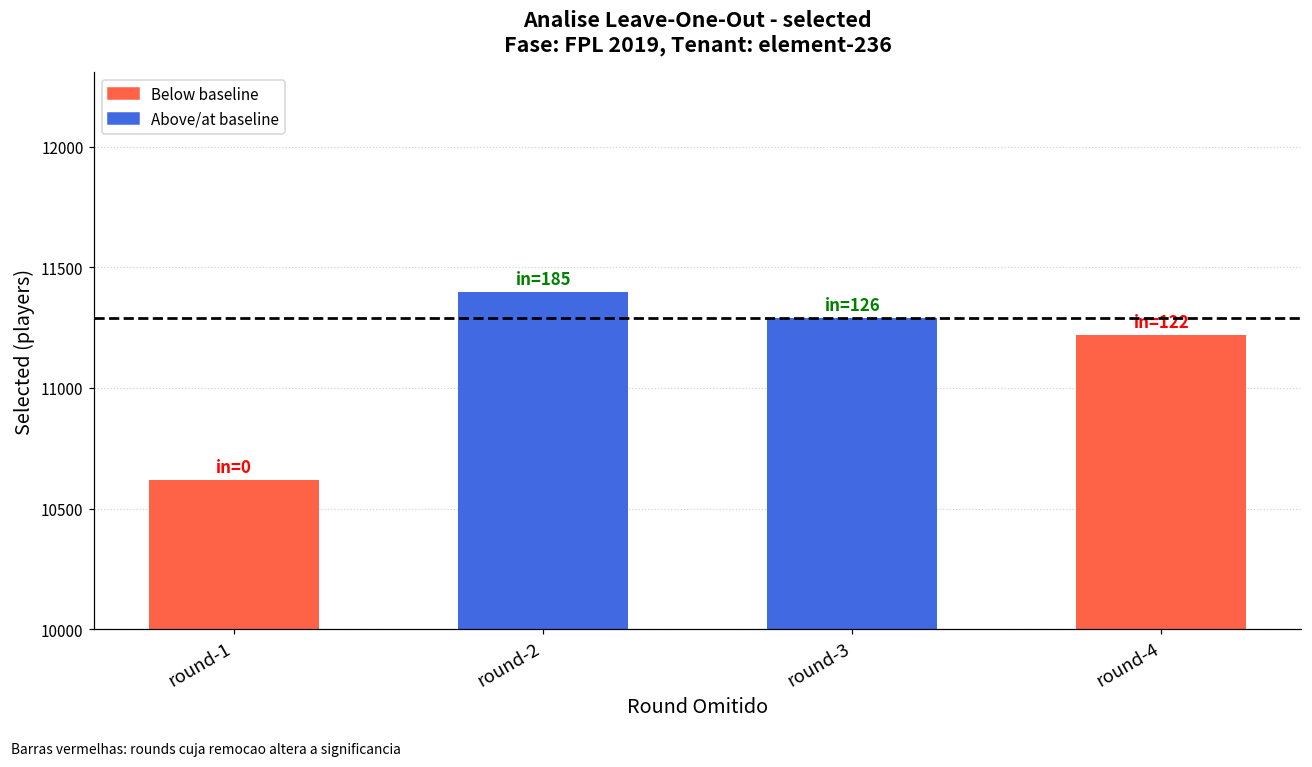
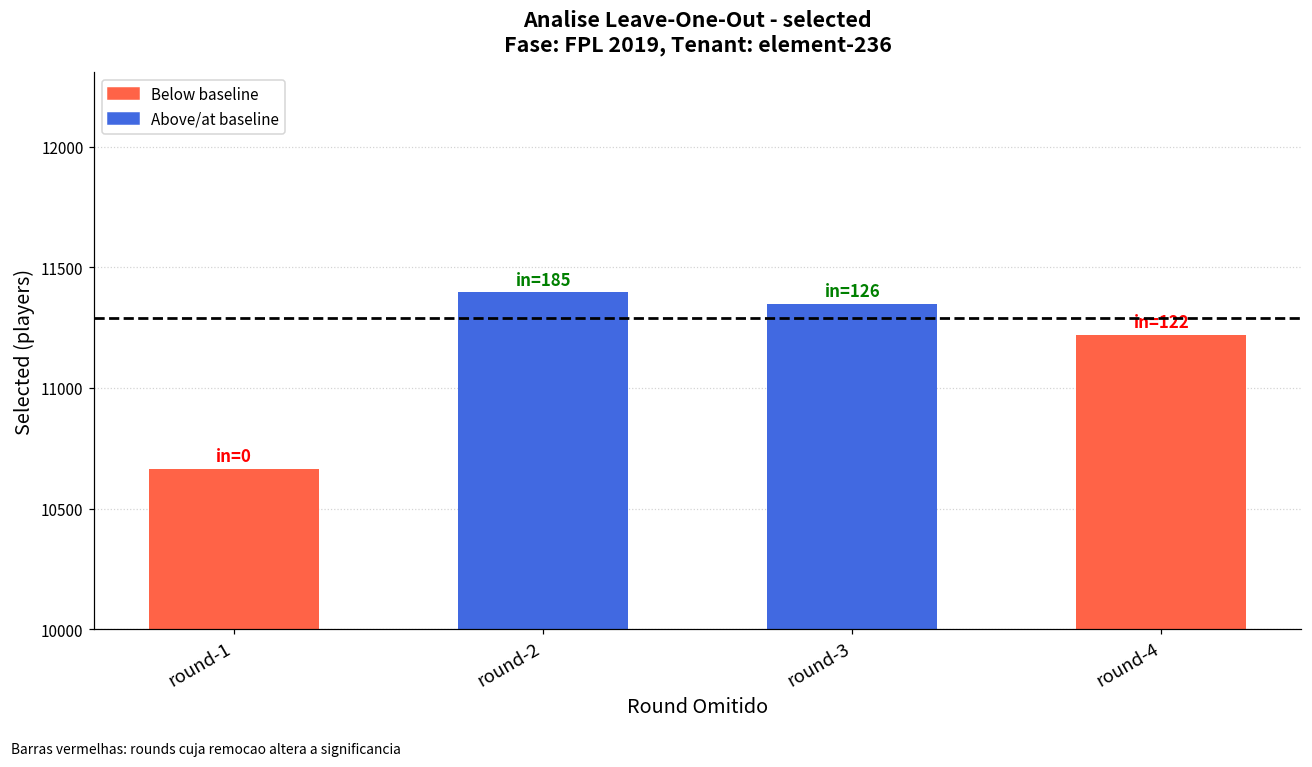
  {
-   "round-1": 10620,
-   "round-3": 11290
+   "round-1": 10660,
+   "round-3": 11350
  }
